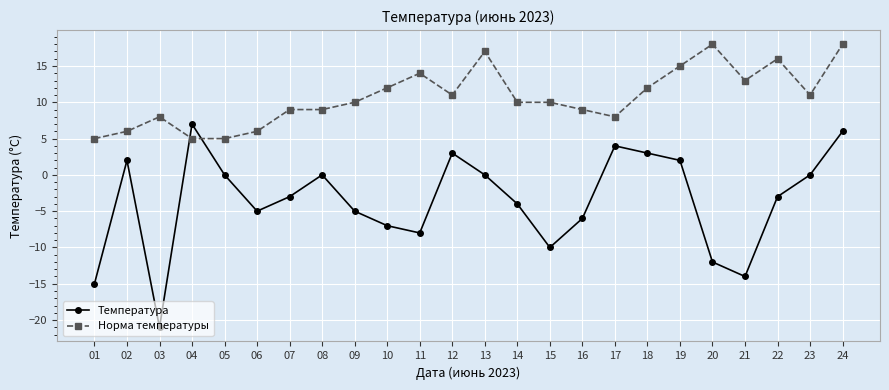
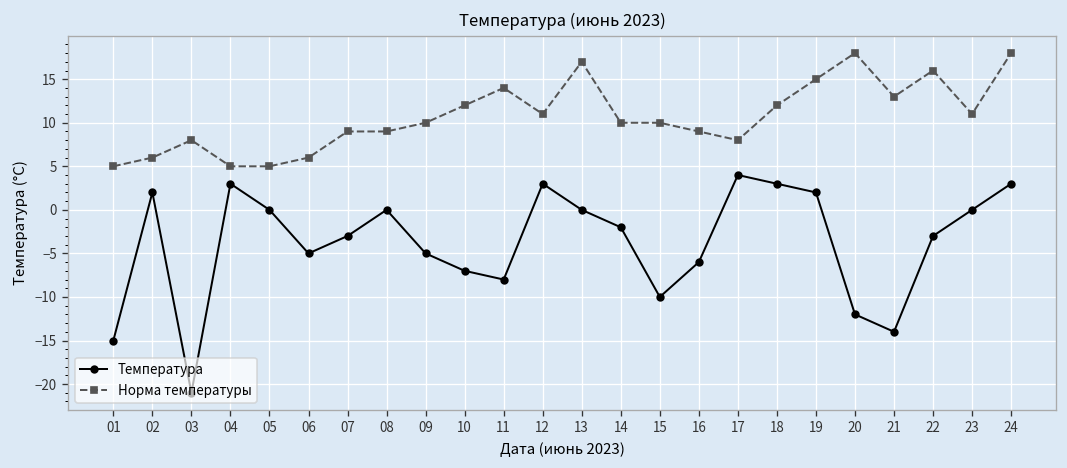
  {
    "Температура": {
      "01": -15,
      "02": 2,
-     "04": 7,
+     "04": 3,
      "05": 0,
      "06": -5,
      "07": -3,
      "08": 0,
      "09": -5,
      "10": -7,
      "11": -8,
      "12": 3,
      "13": 0,
-     "14": -4,
+     "14": -2,
      "15": -10,
      "16": -6,
      "17": 4,
      "18": 3,
      "19": 2,
      "20": -12,
      "21": -14,
      "22": -3,
      "23": 0,
-     "24": 6
+     "24": 3
    },
    "Норма температуры": {
      "01": 5,
      "02": 6,
      "03": 8,
      "04": 5,
      "05": 5,
      "06": 6,
      "07": 9,
      "08": 9,
      "09": 10,
      "10": 12,
      "11": 14,
      "12": 11,
      "13": 17,
      "14": 10,
      "15": 10,
      "16": 9,
      "17": 8,
      "18": 12,
      "19": 15,
      "20": 18,
      "21": 13,
      "22": 16,
      "23": 11,
      "24": 18
    }
  }
